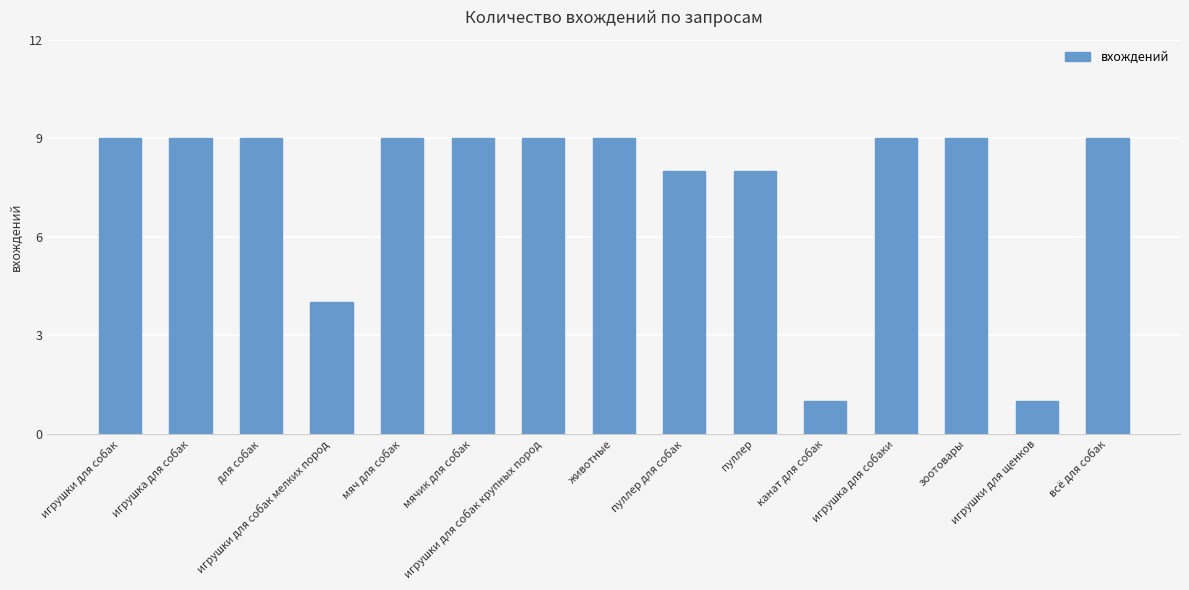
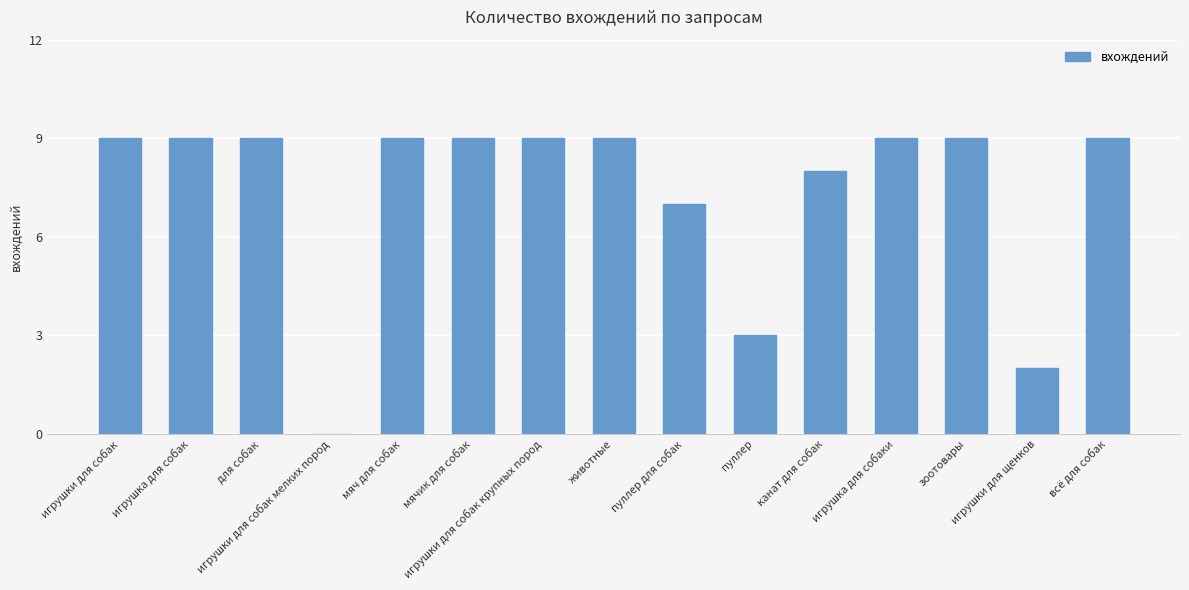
  {
    "игрушки для собак": 9,
    "игрушка для собак": 9,
    "для собак": 9,
-   "игрушки для собак мелких пород": 4,
+   "игрушки для собак мелких пород": 0,
    "мяч для собак": 9,
    "мячик для собак": 9,
    "игрушки для собак крупных пород": 9,
    "животные": 9,
-   "пуллер для собак": 8,
-   "пуллер": 8,
-   "канат для собак": 1,
+   "пуллер для собак": 7,
+   "пуллер": 3,
+   "канат для собак": 8,
    "игрушка для собаки": 9,
    "зоотовары": 9,
-   "игрушки для щенков": 1,
+   "игрушки для щенков": 2,
    "всё для собак": 9
  }
